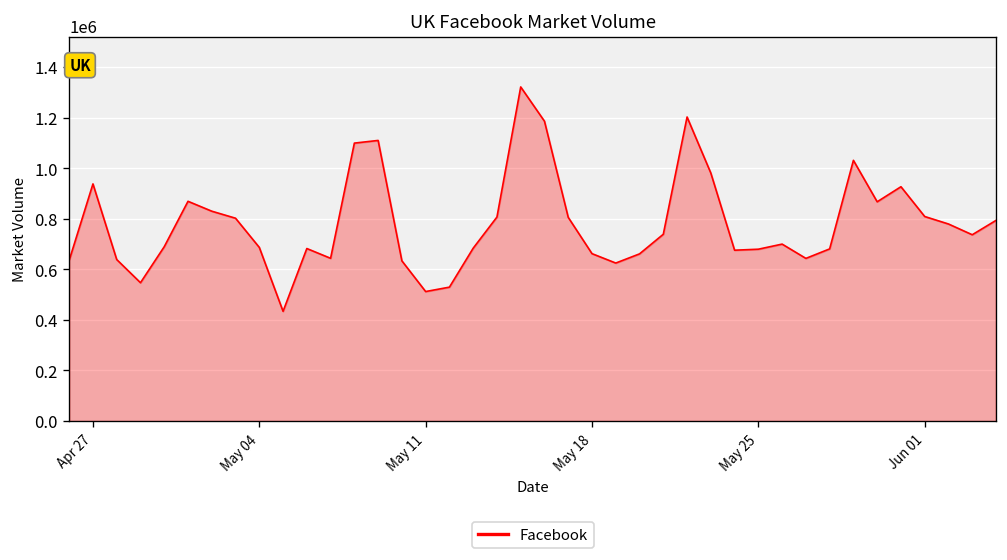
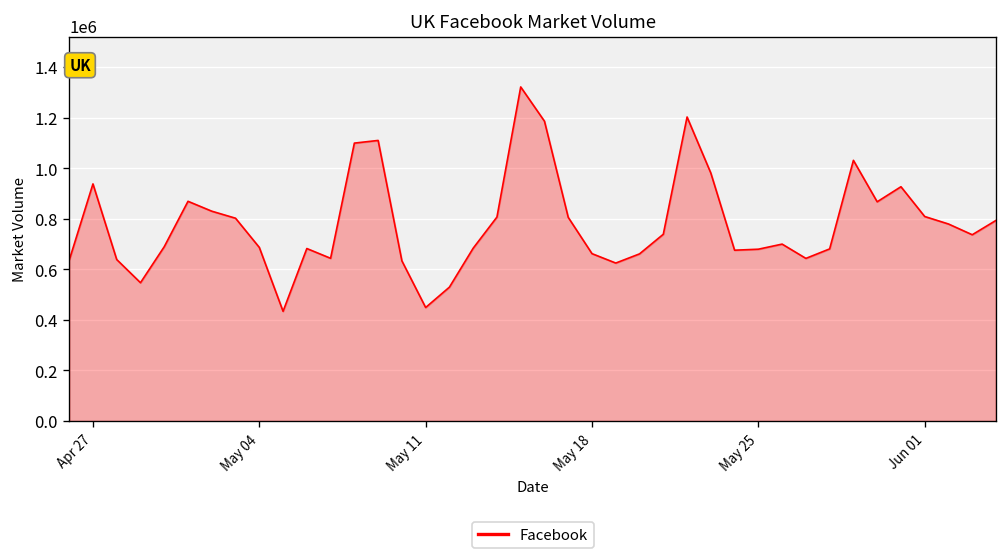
  {
    "Apr 27": 940000,
    "May 04": 690000,
-   "May 11": 510000,
+   "May 11": 450000,
    "May 18": 660000,
    "May 25": 680000,
    "Jun 01": 810000
  }
